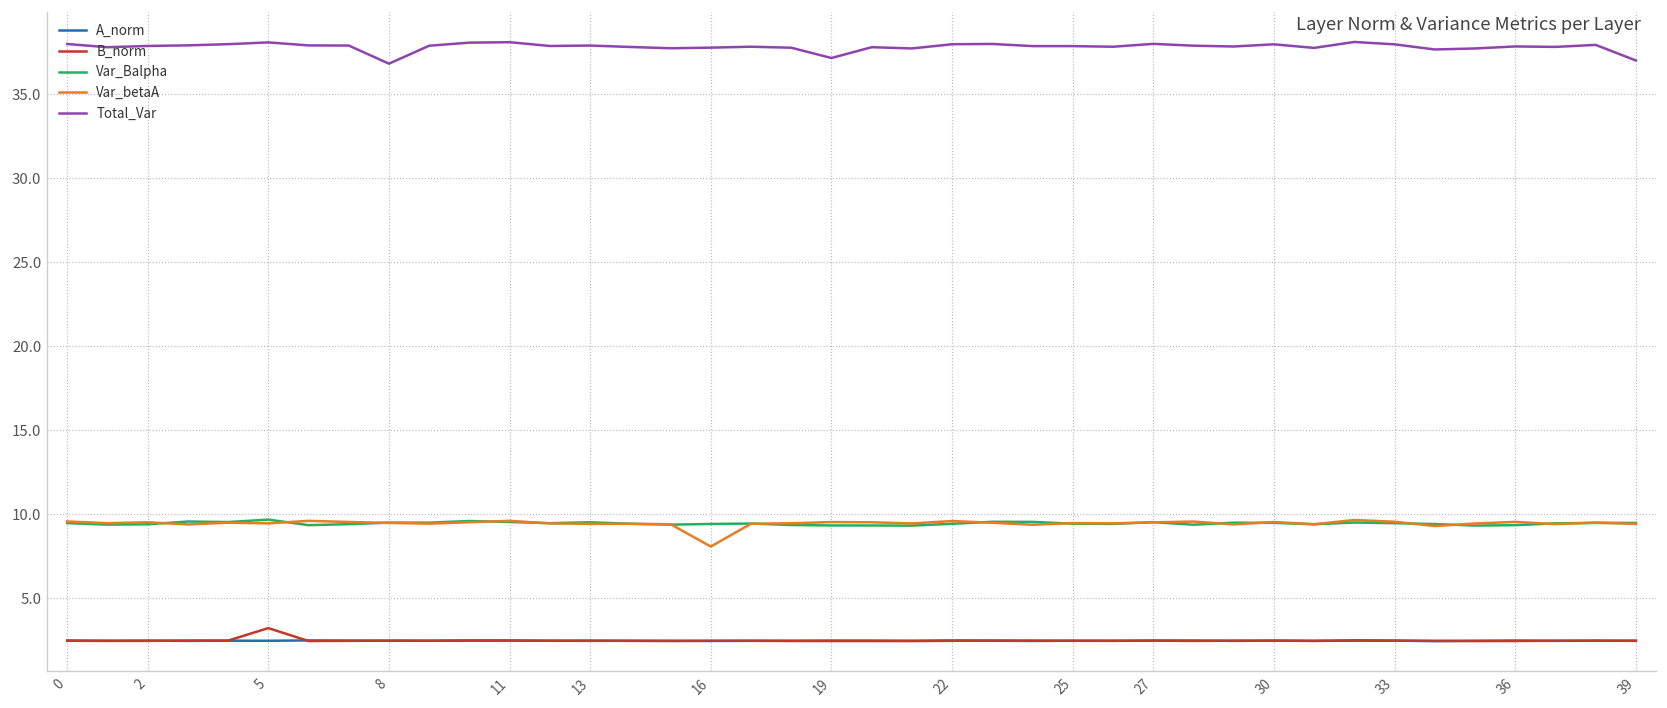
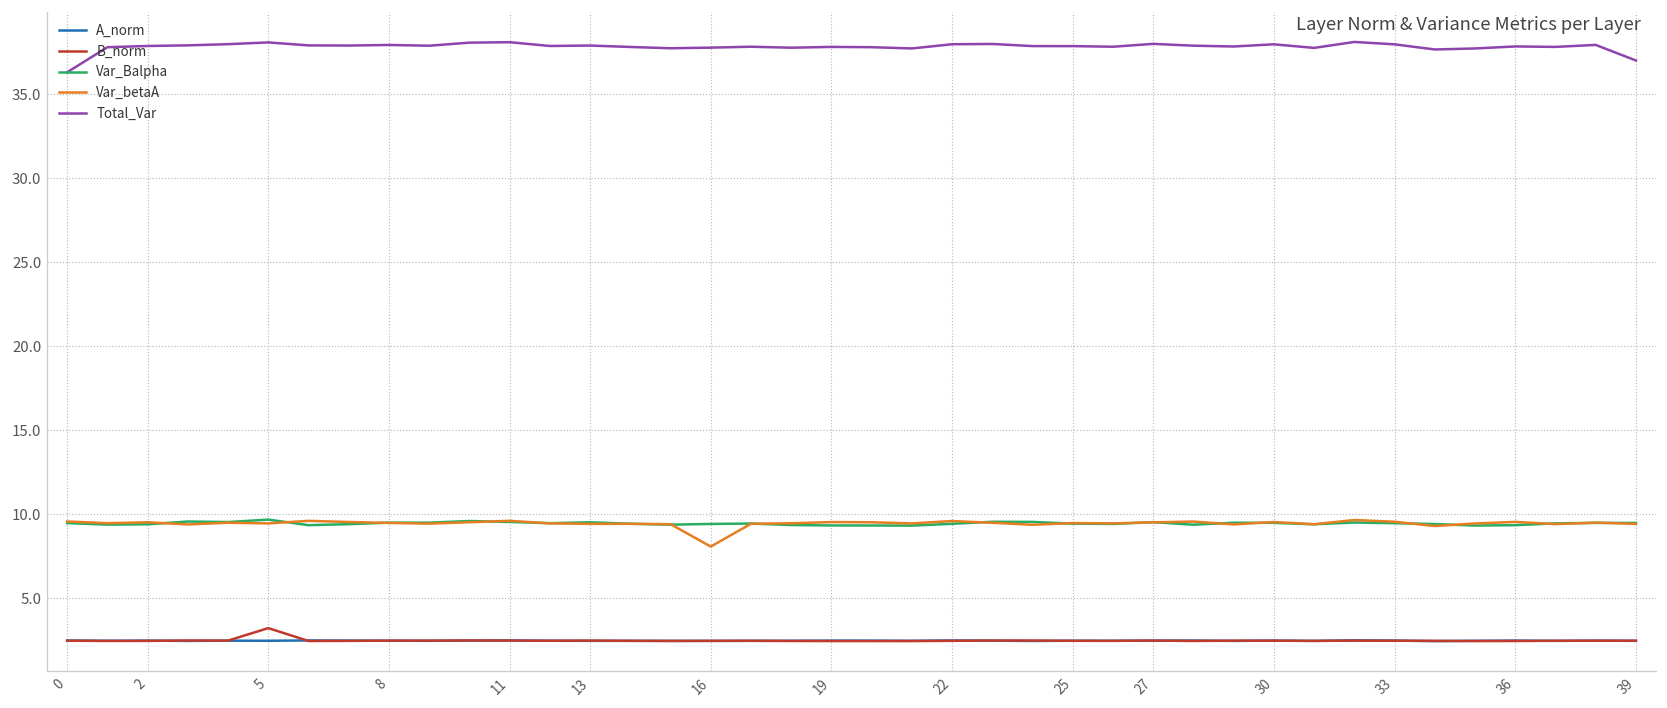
  {
    "A_norm": {
      "5": 2.5
    },
    "B_norm": {
      "5": 3.2
    },
    "Var_Balpha": {
      "5": 9.7,
      "16": 9.4,
      "19": 9.3,
      "36": 9.4
    },
    "Var_betaA": {
      "5": 9.5,
      "16": 8.1,
      "19": 9.5,
      "36": 9.6
    },
    "Total_Var": {
-     "0": 38.0,
+     "0": 36.3,
      "2": 37.9,
      "5": 38.1,
-     "8": 36.8,
+     "8": 37.9,
      "11": 38.1,
      "13": 37.9,
      "16": 37.8,
-     "19": 37.2,
+     "19": 37.8,
      "22": 38.0,
      "25": 37.9,
      "27": 38.0,
      "30": 38.0,
      "33": 38.0,
      "36": 37.8,
      "39": 37.0
    }
  }
